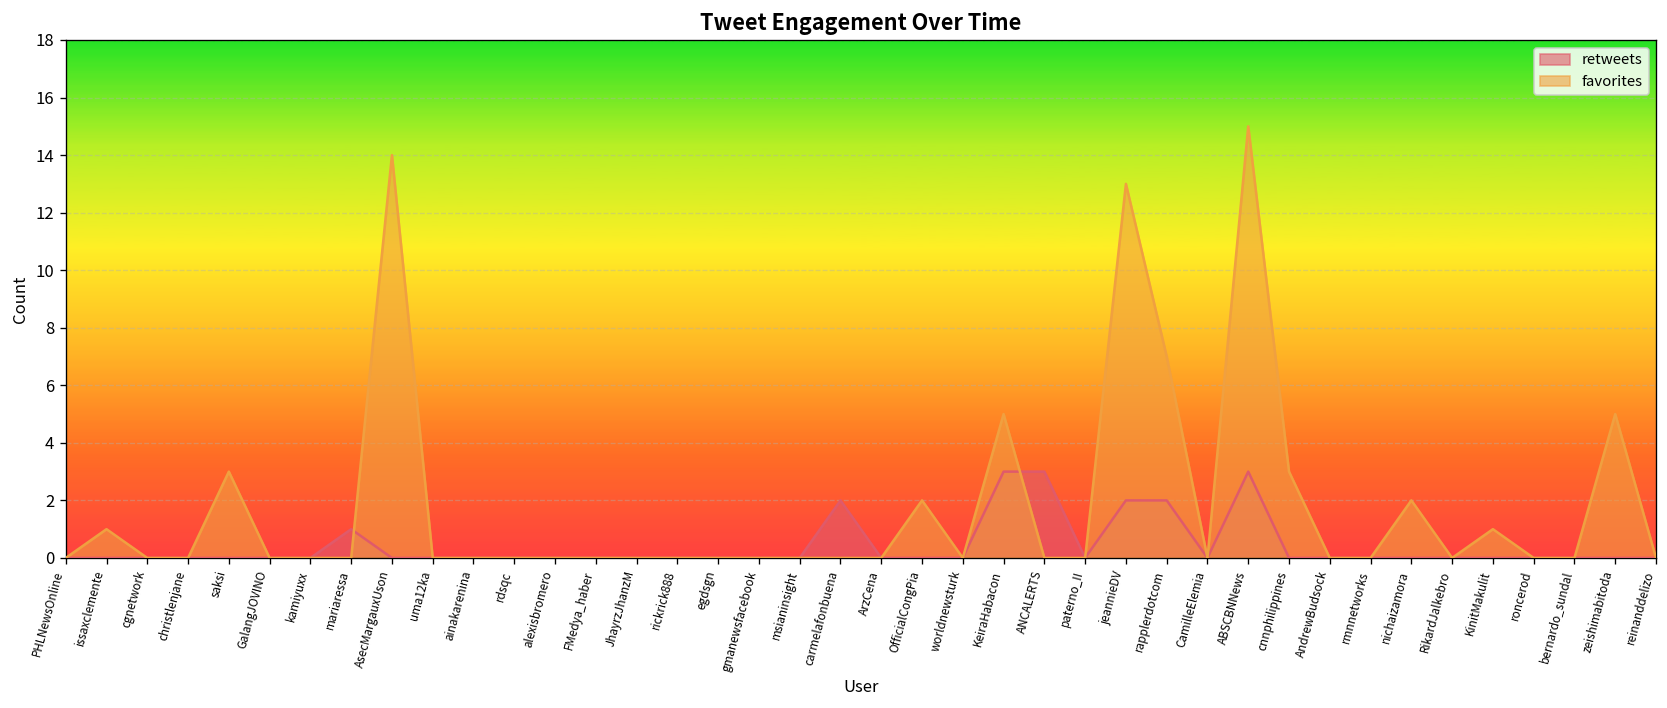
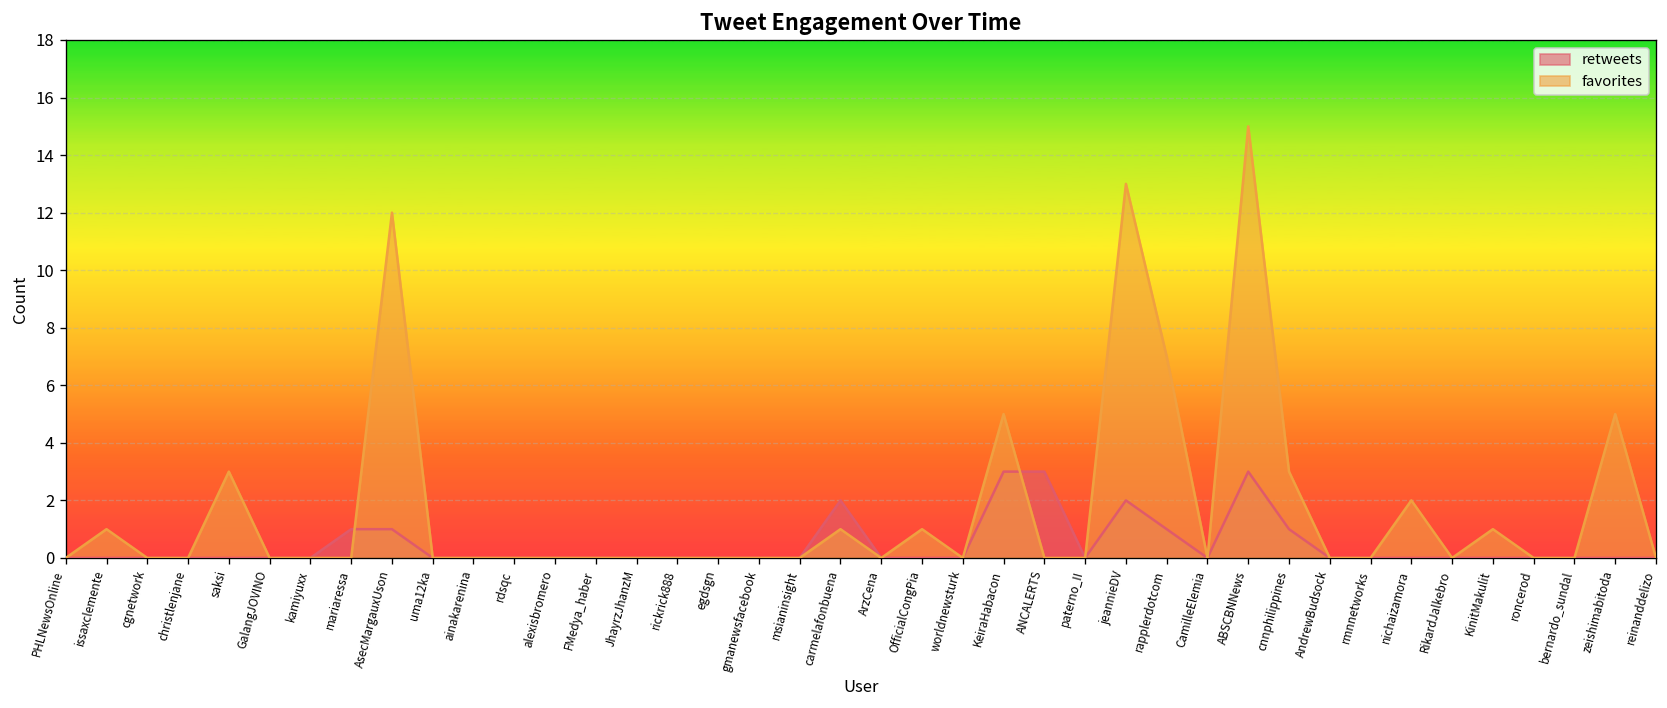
  {
    "retweets": {
      "issaxclemente": 0,
      "saksi": 0,
      "mariaressa": 1,
-     "AsecMargauxUson": 0,
+     "AsecMargauxUson": 1,
      "carmelafonbuena": 2,
      "OfficialCongPia": 0,
      "KeiraHabacon": 3,
      "ANCALERTS": 3,
      "jeannieDV": 2,
-     "rapplerdotcom": 2,
+     "rapplerdotcom": 1,
      "ABSCBNNews": 3,
-     "cnnphilippines": 0,
+     "cnnphilippines": 1,
      "nichaizamora": 0,
      "KinitMakulit": 0,
      "zeishimabitoda": 0
    },
    "favorites": {
      "issaxclemente": 1,
      "saksi": 3,
      "mariaressa": 0,
-     "AsecMargauxUson": 14,
-     "carmelafonbuena": 0,
-     "OfficialCongPia": 2,
+     "AsecMargauxUson": 12,
+     "carmelafonbuena": 1,
+     "OfficialCongPia": 1,
      "KeiraHabacon": 5,
      "ANCALERTS": 0,
      "jeannieDV": 13,
      "rapplerdotcom": 7,
      "ABSCBNNews": 15,
      "cnnphilippines": 3,
      "nichaizamora": 2,
      "KinitMakulit": 1,
      "zeishimabitoda": 5
    }
  }
